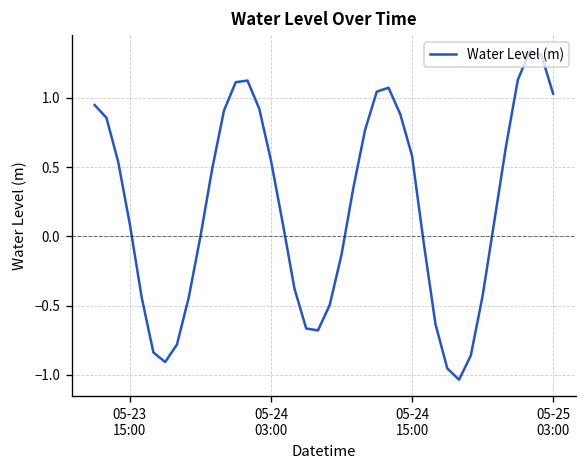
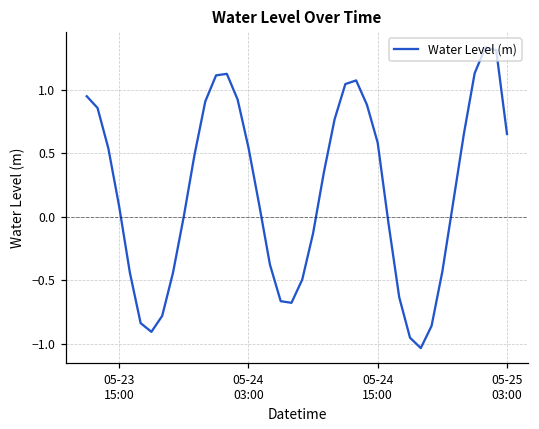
  {
    "05-23 15:00": 0.08,
    "05-24 03:00": 0.55,
    "05-24 15:00": 0.58,
-   "05-25 03:00": 1.03
+   "05-25 03:00": 0.65
  }
